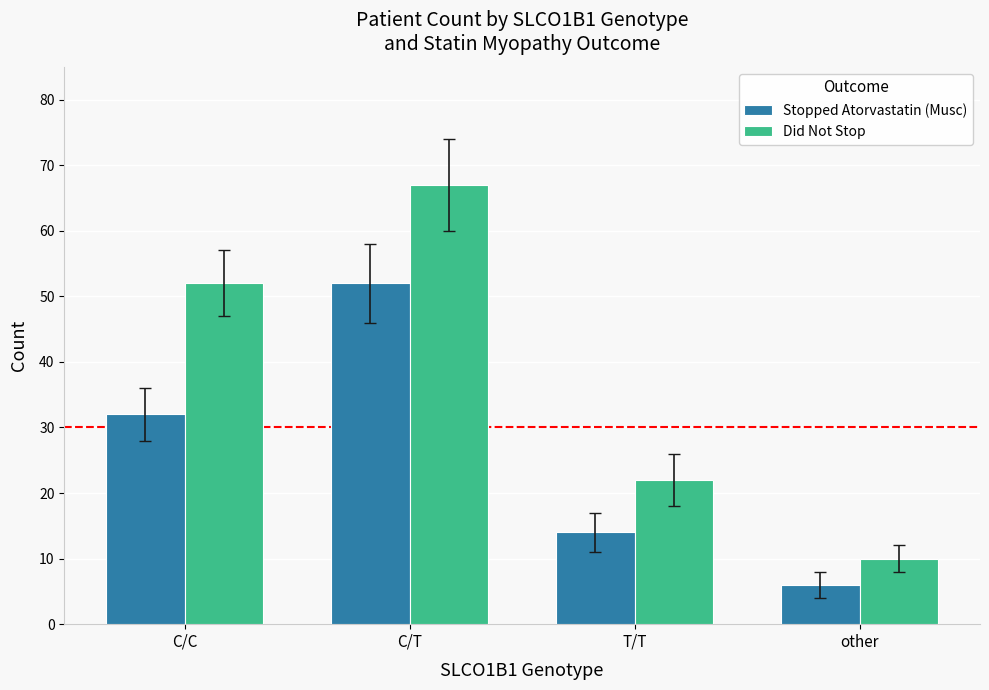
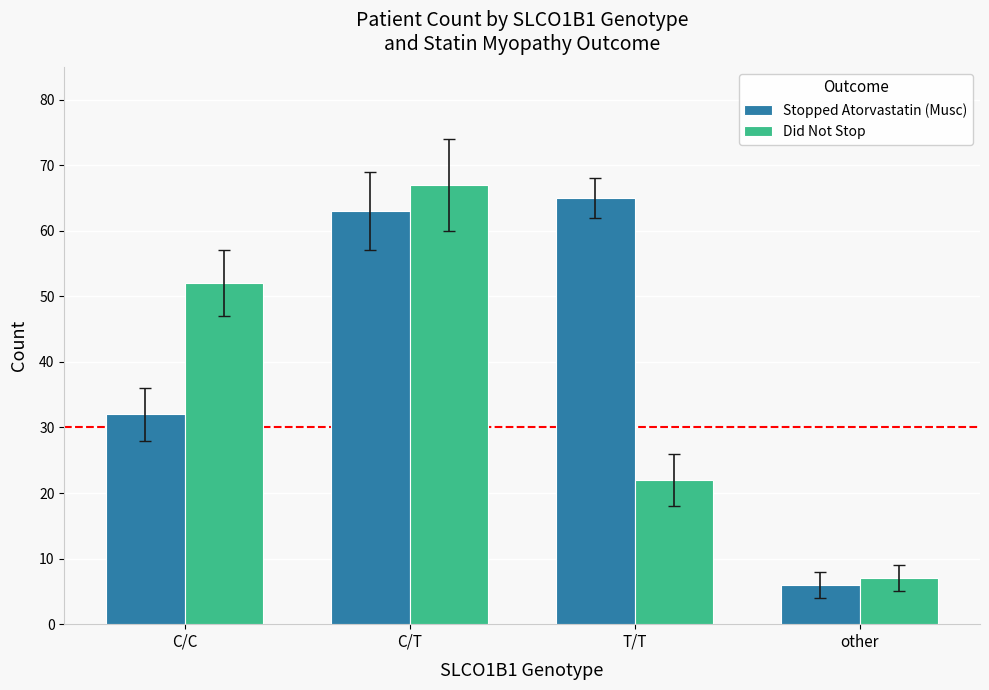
  {
    "Stopped Atorvastatin (Musc)": {
      "C/C": 32,
-     "C/T": 52,
-     "T/T": 14,
+     "C/T": 63,
+     "T/T": 65,
      "other": 6
    },
    "Did Not Stop": {
      "C/C": 52,
      "C/T": 67,
      "T/T": 22,
-     "other": 10
+     "other": 7
    }
  }
